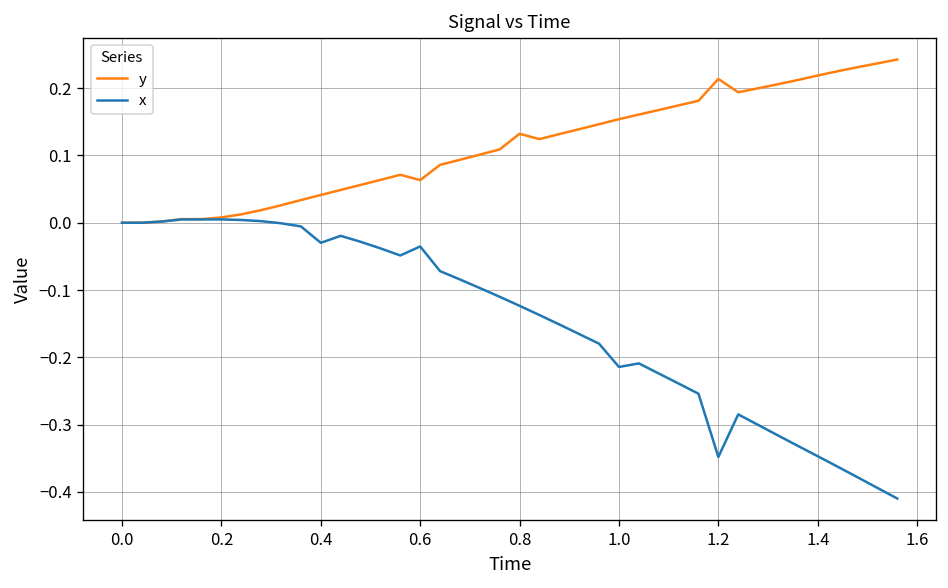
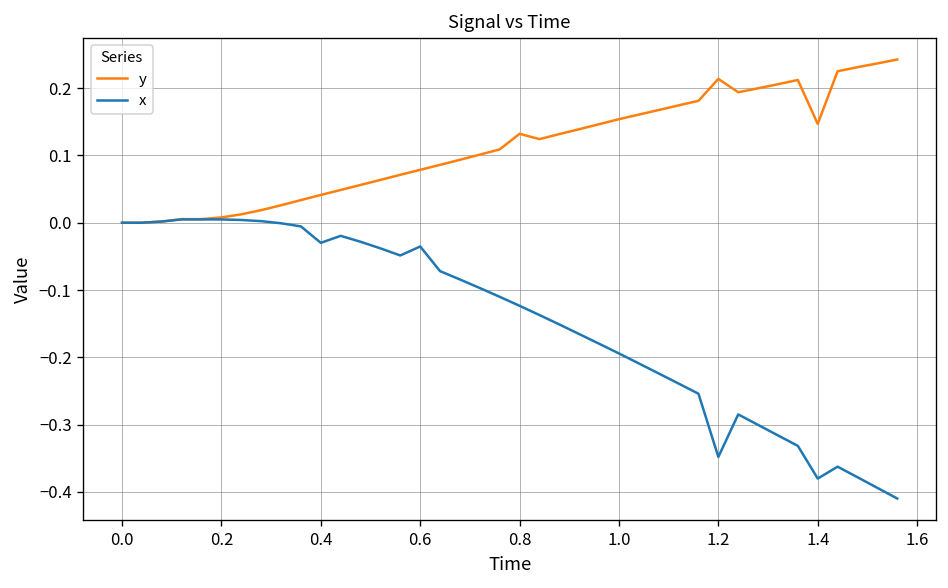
  {
    "y": {
      "0.4": 0.04,
-     "0.6": 0.06,
+     "0.6": 0.08,
      "0.8": 0.13,
      "1.0": 0.15,
      "1.2": 0.21,
-     "1.4": 0.22
+     "1.4": 0.15
    },
    "x": {
      "0.4": -0.03,
      "0.6": -0.04,
      "0.8": -0.12,
-     "1.0": -0.21,
+     "1.0": -0.19,
      "1.2": -0.35,
-     "1.4": -0.35
+     "1.4": -0.38
    }
  }
